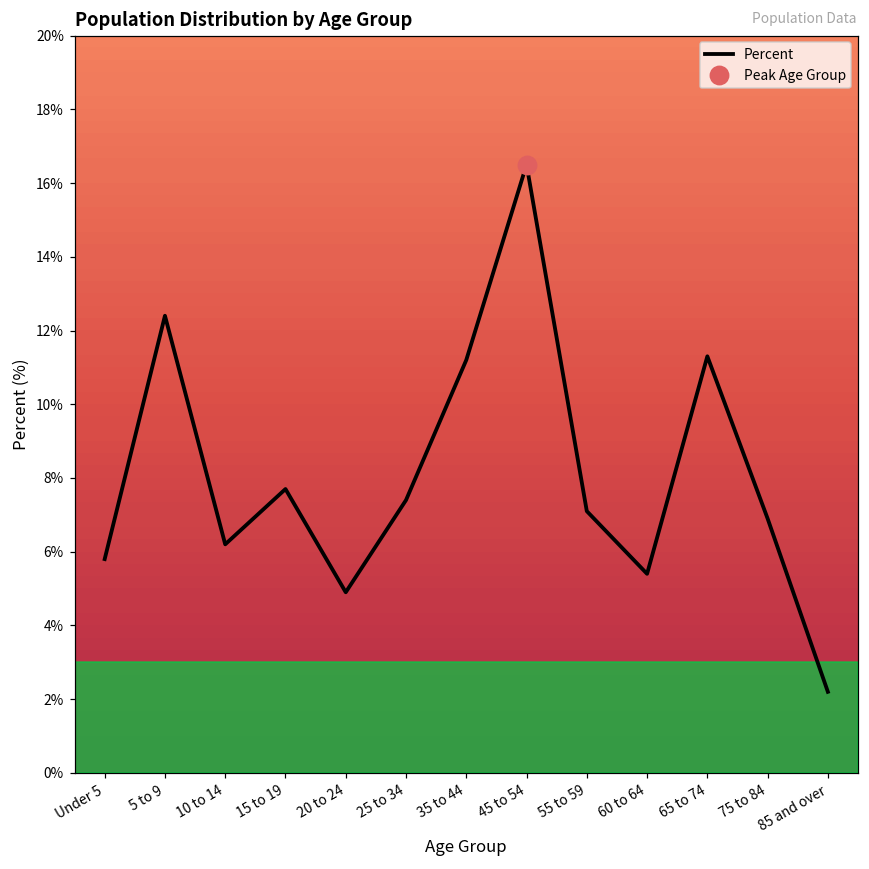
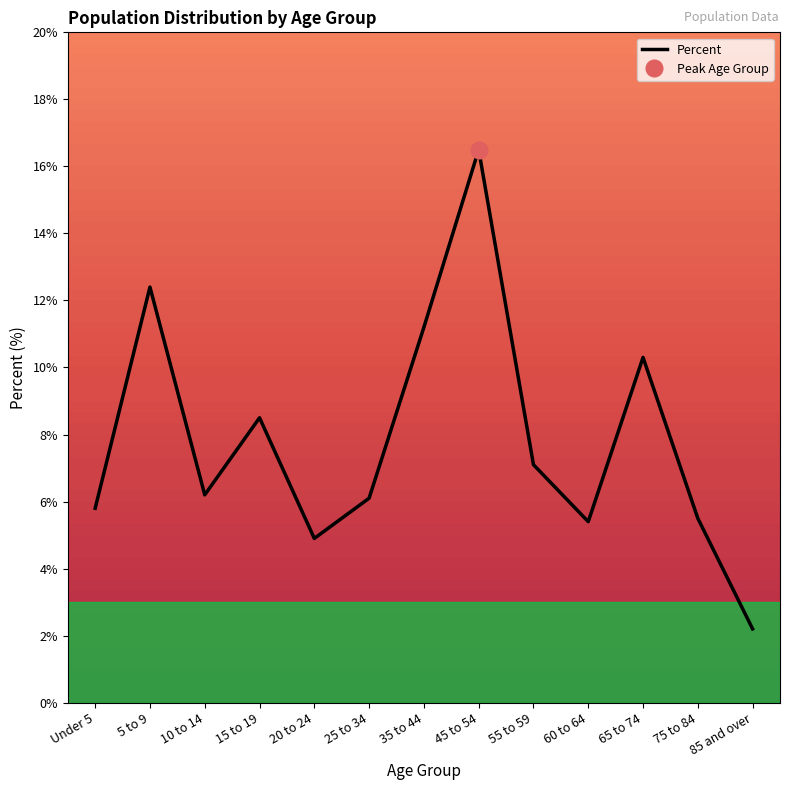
  {
    "Percent": {
      "Under 5": "5.8%",
      "5 to 9": "12.4%",
      "10 to 14": "6.2%",
-     "15 to 19": "7.7%",
+     "15 to 19": "8.5%",
      "20 to 24": "4.9%",
-     "25 to 34": "7.4%",
+     "25 to 34": "6.1%",
      "35 to 44": "11.2%",
      "55 to 59": "7.1%",
      "60 to 64": "5.4%",
-     "65 to 74": "11.3%",
-     "75 to 84": "6.9%"
+     "65 to 74": "10.3%",
+     "75 to 84": "5.5%"
    }
  }
